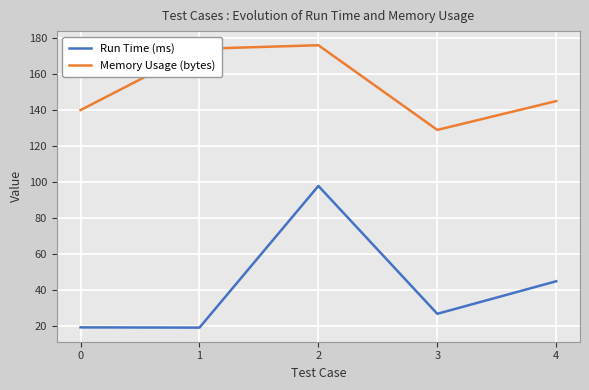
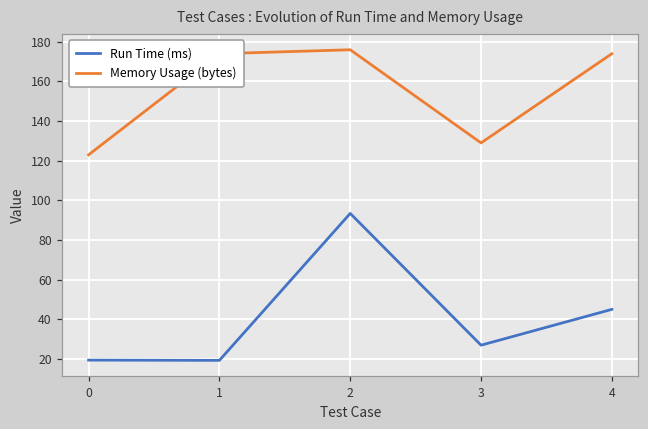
  {
    "Run Time (ms)": {
      "0": 19,
      "1": 19,
-     "2": 98,
+     "2": 93,
      "3": 27,
      "4": 45
    },
    "Memory Usage (bytes)": {
-     "0": 140,
+     "0": 123,
      "2": 176,
      "3": 129,
-     "4": 145
+     "4": 174
    }
  }
